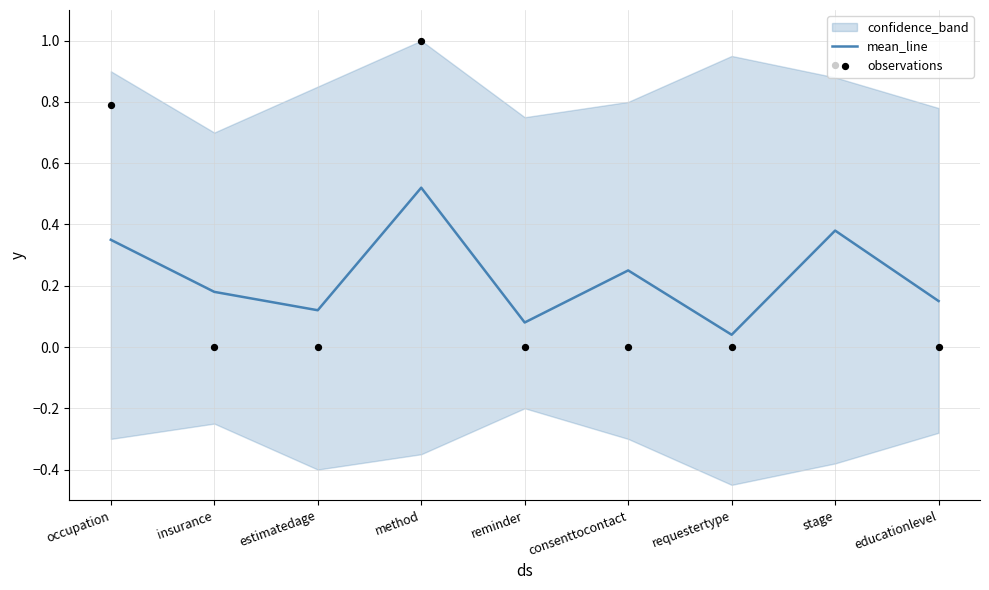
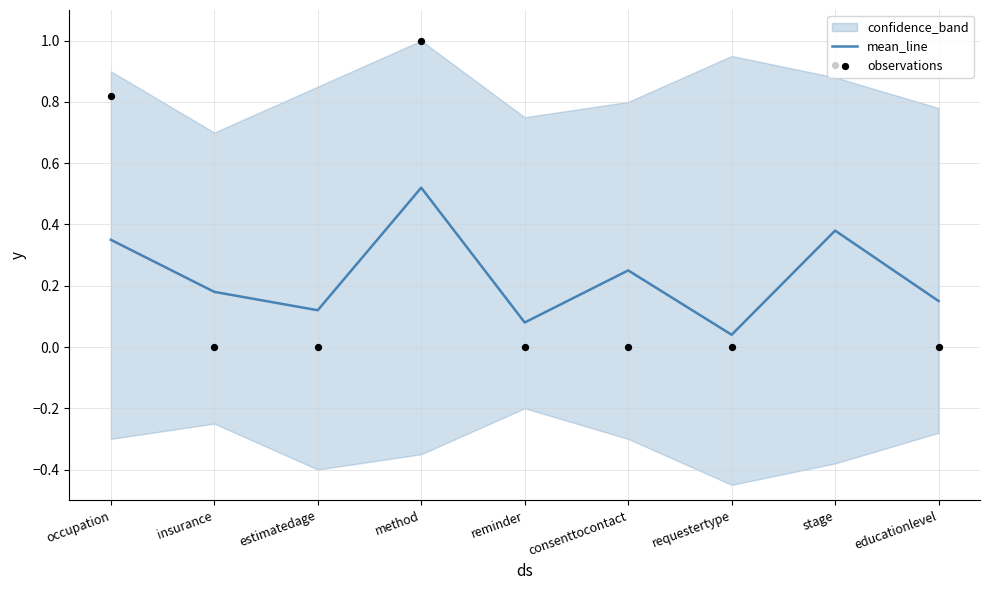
  {
    "observations": {
-     "occupation": 0.79
+     "occupation": 0.82
    }
  }
